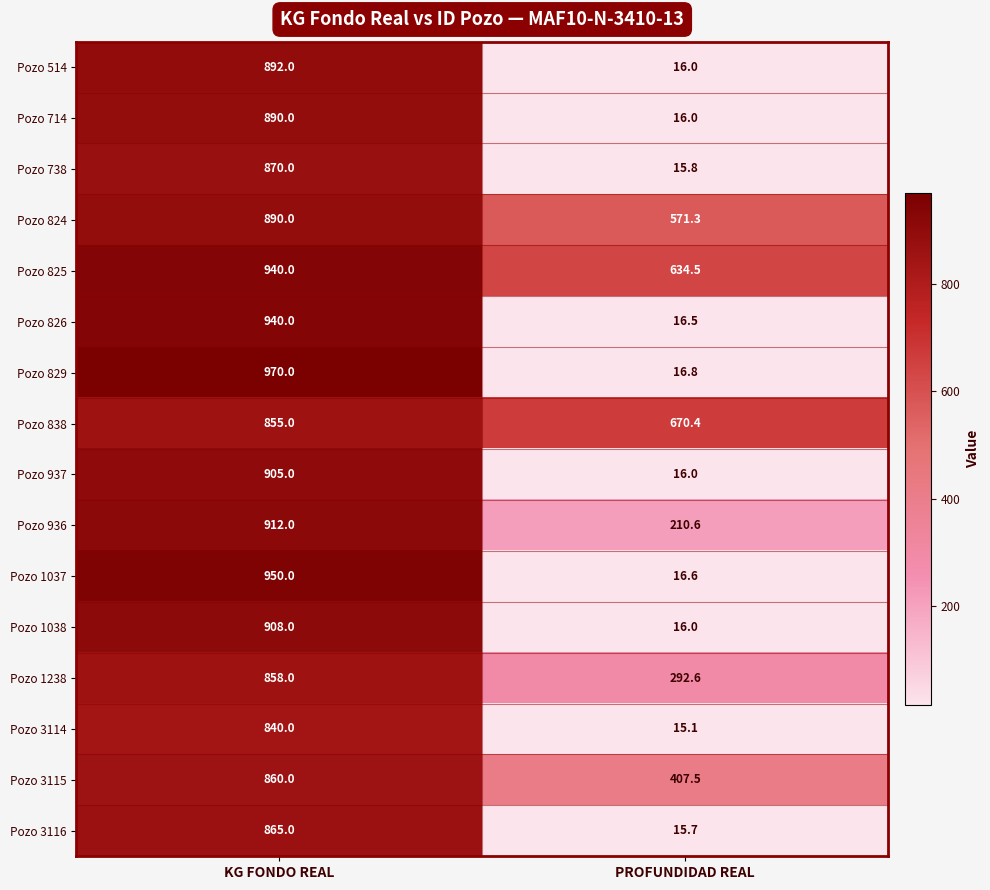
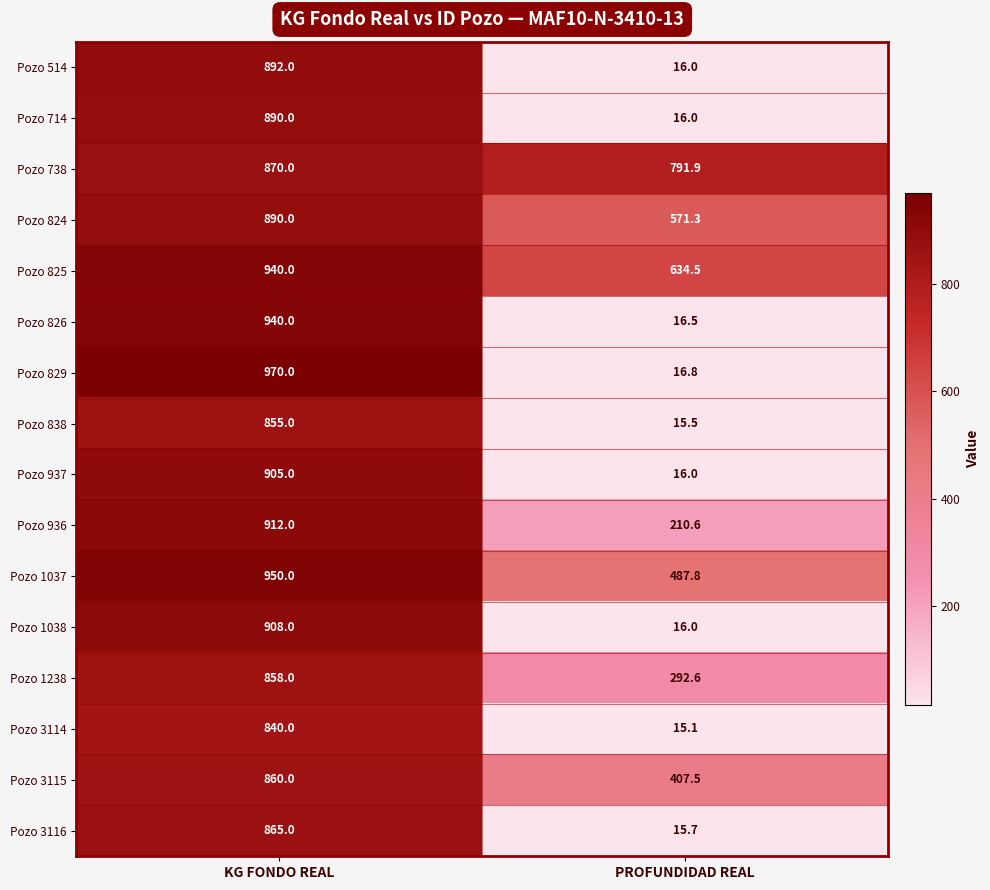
  {
    "Pozo 514": {
      "KG FONDO REAL": 892.0,
      "PROFUNDIDAD REAL": 16.0
    },
    "Pozo 714": {
      "KG FONDO REAL": 890.0,
      "PROFUNDIDAD REAL": 16.0
    },
    "Pozo 738": {
      "KG FONDO REAL": 870.0,
-     "PROFUNDIDAD REAL": 15.8
+     "PROFUNDIDAD REAL": 791.9
    },
    "Pozo 824": {
      "KG FONDO REAL": 890.0,
      "PROFUNDIDAD REAL": 571.3
    },
    "Pozo 825": {
      "KG FONDO REAL": 940.0,
      "PROFUNDIDAD REAL": 634.5
    },
    "Pozo 826": {
      "KG FONDO REAL": 940.0,
      "PROFUNDIDAD REAL": 16.5
    },
    "Pozo 829": {
      "KG FONDO REAL": 970.0,
      "PROFUNDIDAD REAL": 16.8
    },
    "Pozo 838": {
      "KG FONDO REAL": 855.0,
-     "PROFUNDIDAD REAL": 670.4
+     "PROFUNDIDAD REAL": 15.5
    },
    "Pozo 937": {
      "KG FONDO REAL": 905.0,
      "PROFUNDIDAD REAL": 16.0
    },
    "Pozo 936": {
      "KG FONDO REAL": 912.0,
      "PROFUNDIDAD REAL": 210.6
    },
    "Pozo 1037": {
      "KG FONDO REAL": 950.0,
-     "PROFUNDIDAD REAL": 16.6
+     "PROFUNDIDAD REAL": 487.8
    },
    "Pozo 1038": {
      "KG FONDO REAL": 908.0,
      "PROFUNDIDAD REAL": 16.0
    },
    "Pozo 1238": {
      "KG FONDO REAL": 858.0,
      "PROFUNDIDAD REAL": 292.6
    },
    "Pozo 3114": {
      "KG FONDO REAL": 840.0,
      "PROFUNDIDAD REAL": 15.1
    },
    "Pozo 3115": {
      "KG FONDO REAL": 860.0,
      "PROFUNDIDAD REAL": 407.5
    },
    "Pozo 3116": {
      "KG FONDO REAL": 865.0,
      "PROFUNDIDAD REAL": 15.7
    }
  }
